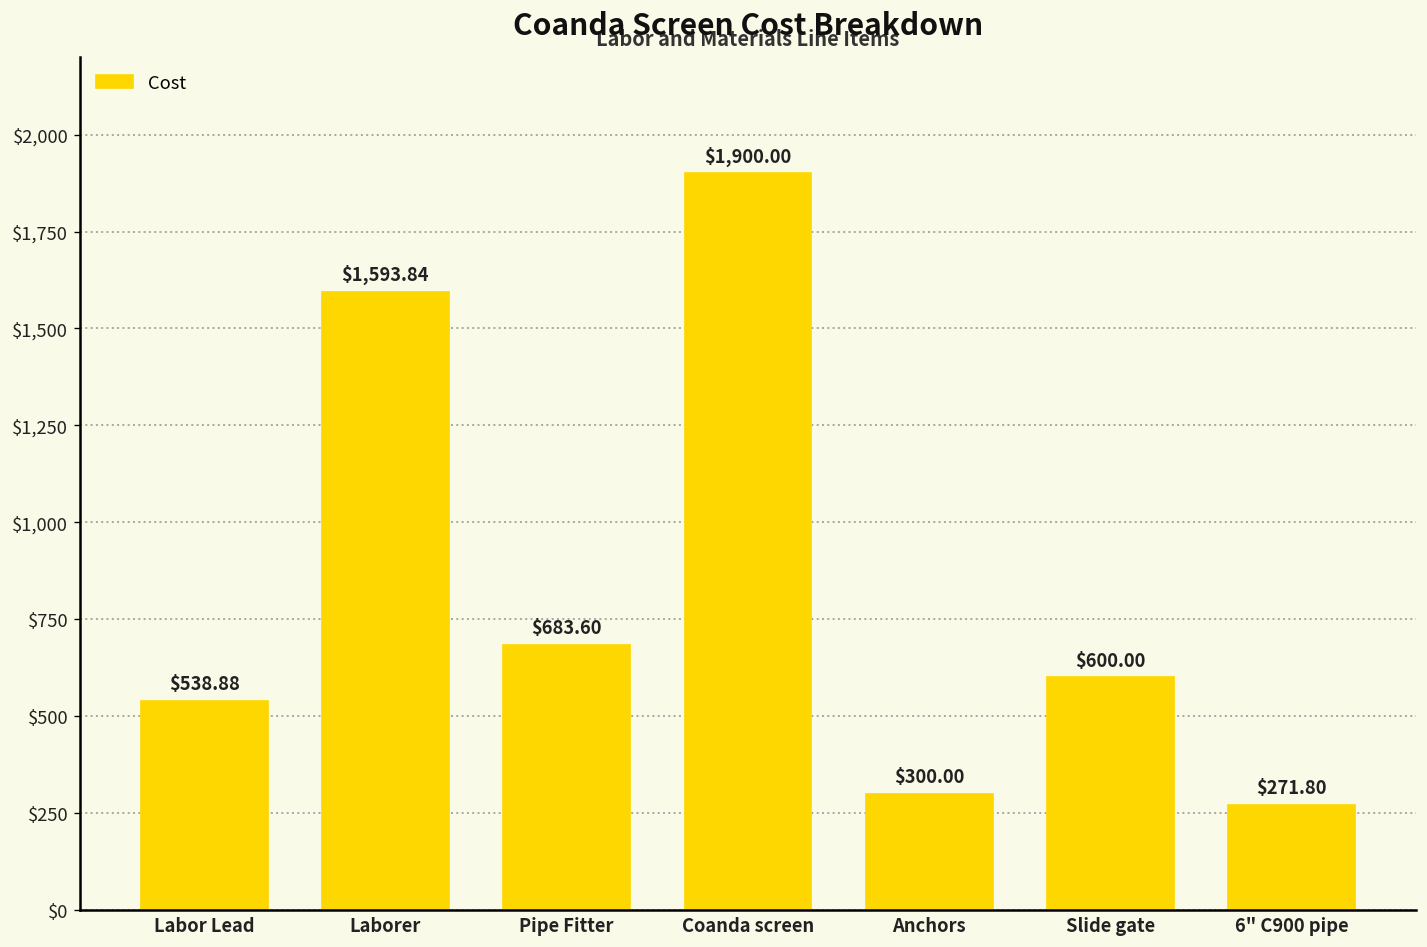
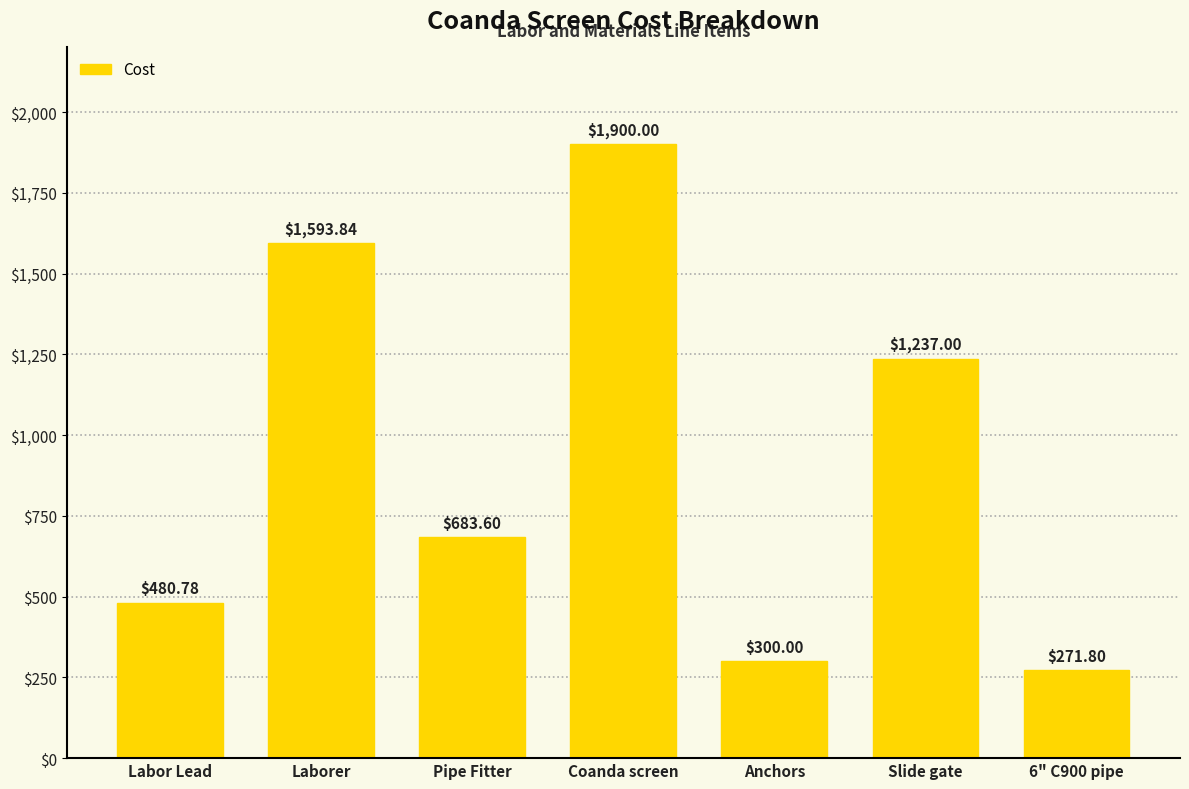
  {
-   "Labor Lead": "$538.88",
+   "Labor Lead": "$480.78",
    "Laborer": "$1,593.84",
    "Pipe Fitter": "$683.60",
    "Coanda screen": "$1,900.00",
    "Anchors": "$300.00",
-   "Slide gate": "$600.00",
+   "Slide gate": "$1,237.00",
    "6\" C900 pipe": "$271.80"
  }
